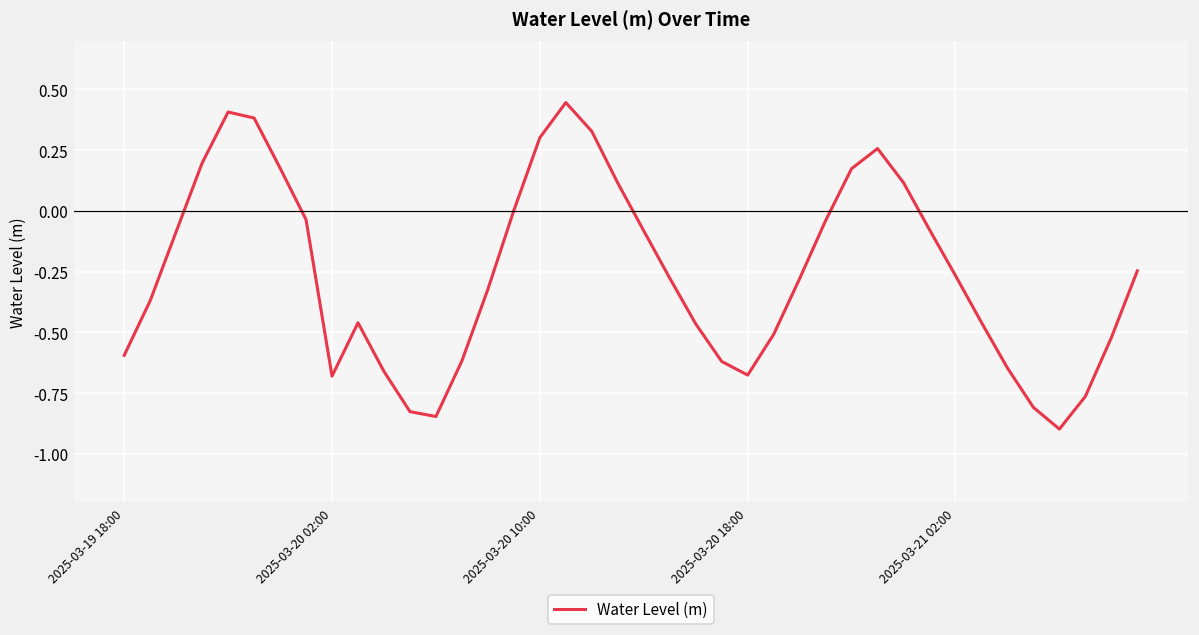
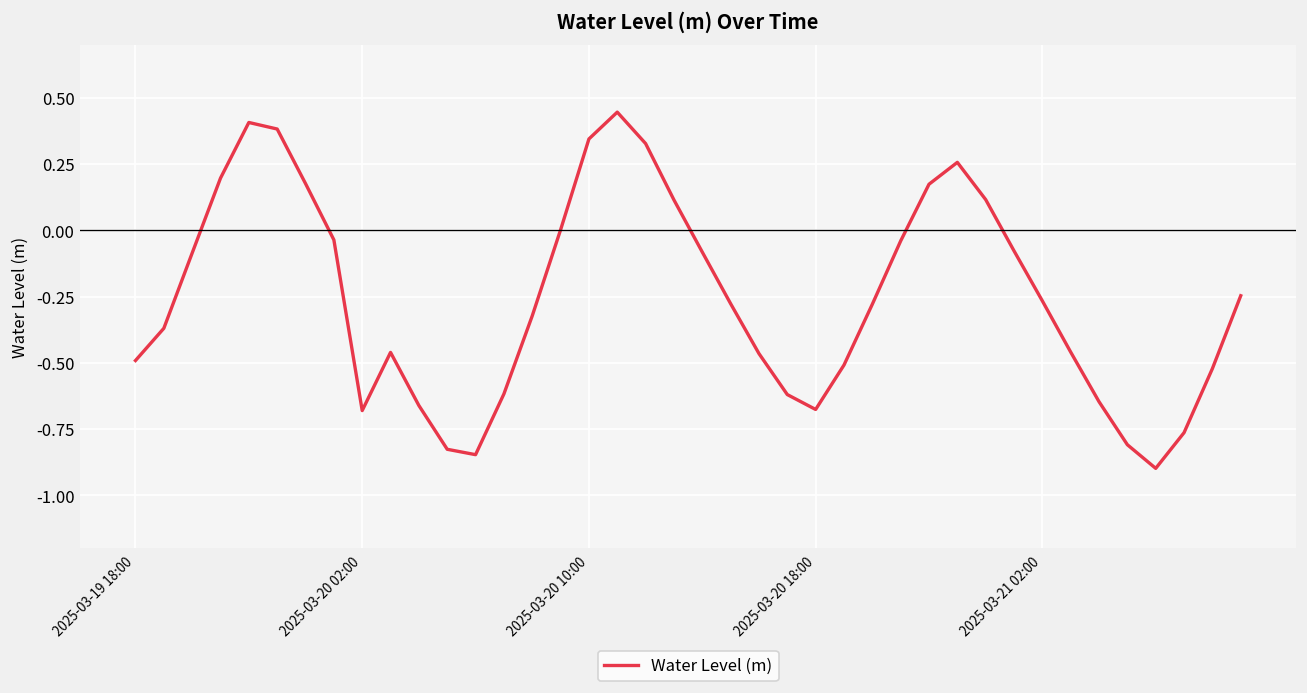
  {
-   "2025-03-19 18:00": -0.59,
+   "2025-03-19 18:00": -0.49,
    "2025-03-20 02:00": -0.68,
-   "2025-03-20 10:00": 0.30,
+   "2025-03-20 10:00": 0.34,
    "2025-03-20 18:00": -0.68,
    "2025-03-21 02:00": -0.27
  }
